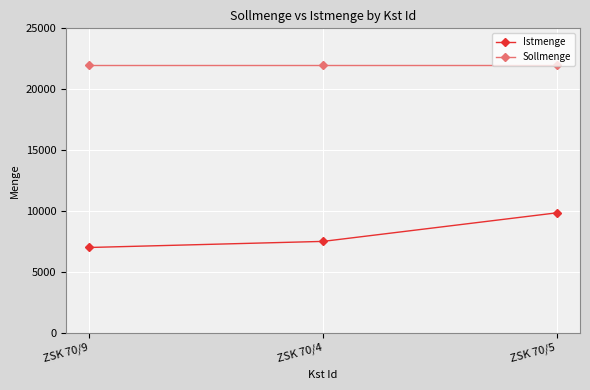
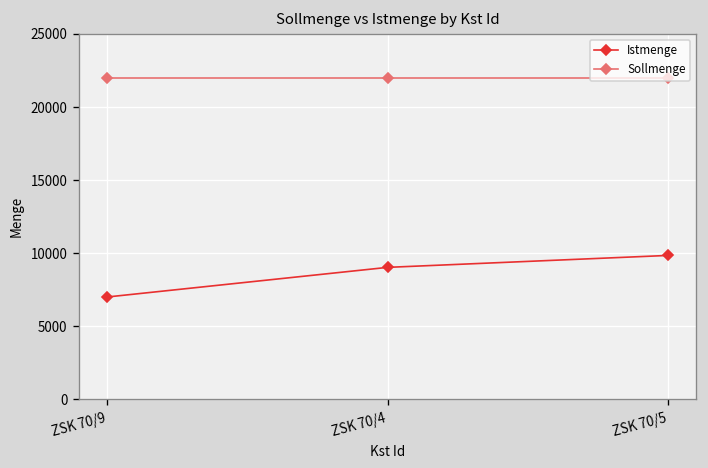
  {
    "Istmenge": {
      "ZSK 70/9": 7000,
-     "ZSK 70/4": 7500,
+     "ZSK 70/4": 9000,
      "ZSK 70/5": 9800
    },
    "Sollmenge": {
      "ZSK 70/9": 22000,
      "ZSK 70/4": 22000
    }
  }
